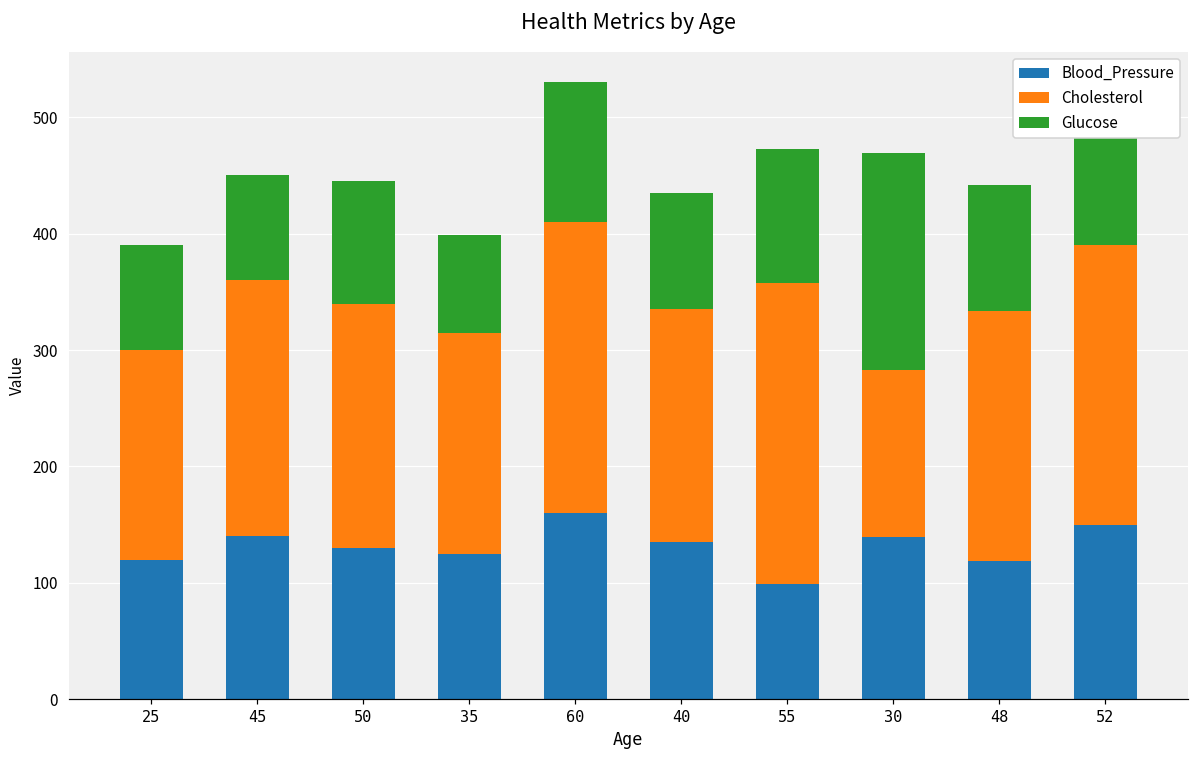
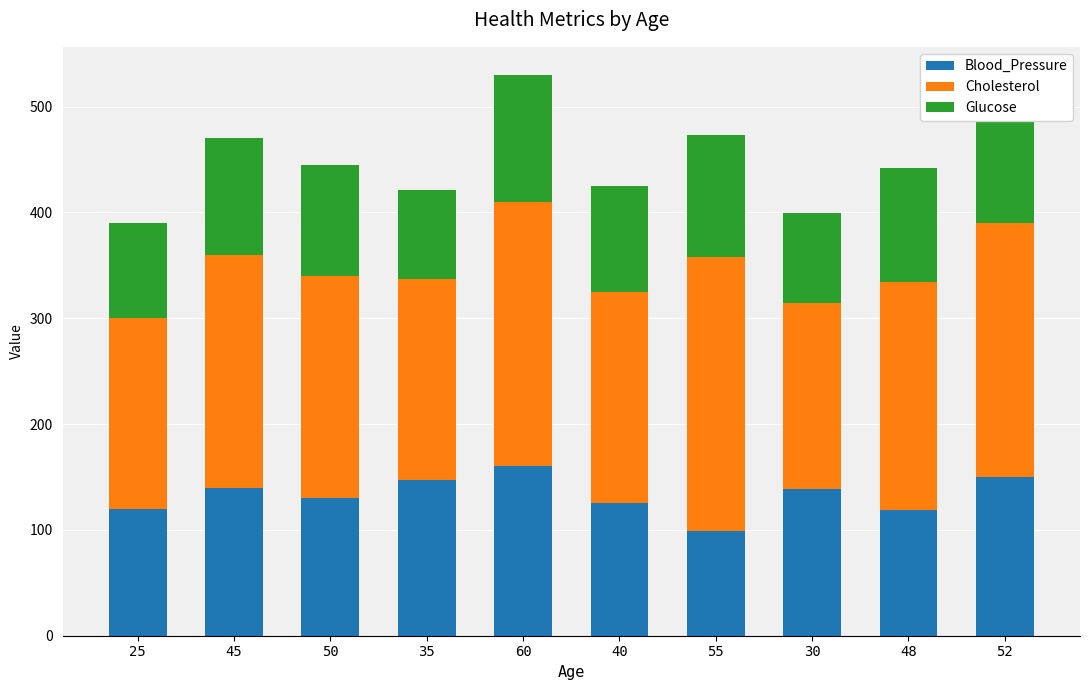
  {
    "Blood_Pressure": {
      "25": 120,
      "45": 140,
      "50": 130,
-     "35": 125,
+     "35": 147,
      "60": 160,
-     "40": 135,
+     "40": 125,
      "55": 99,
      "30": 139,
      "48": 119,
      "52": 150
    },
    "Cholesterol": {
      "25": 180,
      "45": 220,
      "50": 210,
      "35": 190,
      "60": 250,
      "40": 200,
      "55": 259,
-     "30": 144,
+     "30": 175,
      "48": 215,
      "52": 240
    },
    "Glucose": {
      "25": 90,
-     "45": 90,
+     "45": 110,
      "50": 105,
      "35": 84,
      "60": 120,
      "40": 100,
      "55": 115,
-     "30": 186,
+     "30": 85,
      "48": 108
    }
  }
